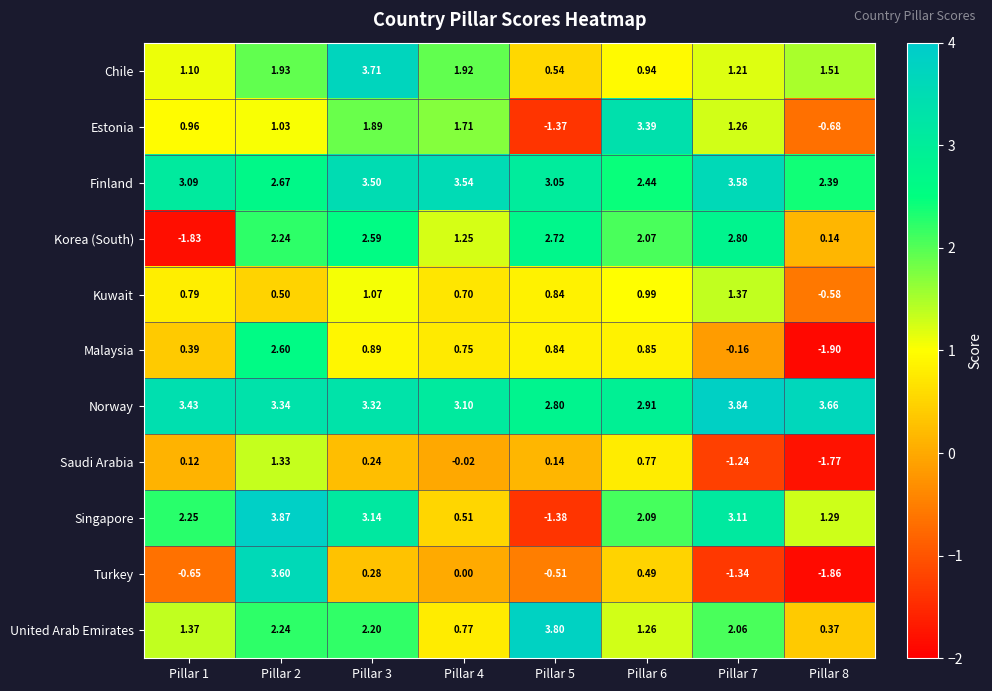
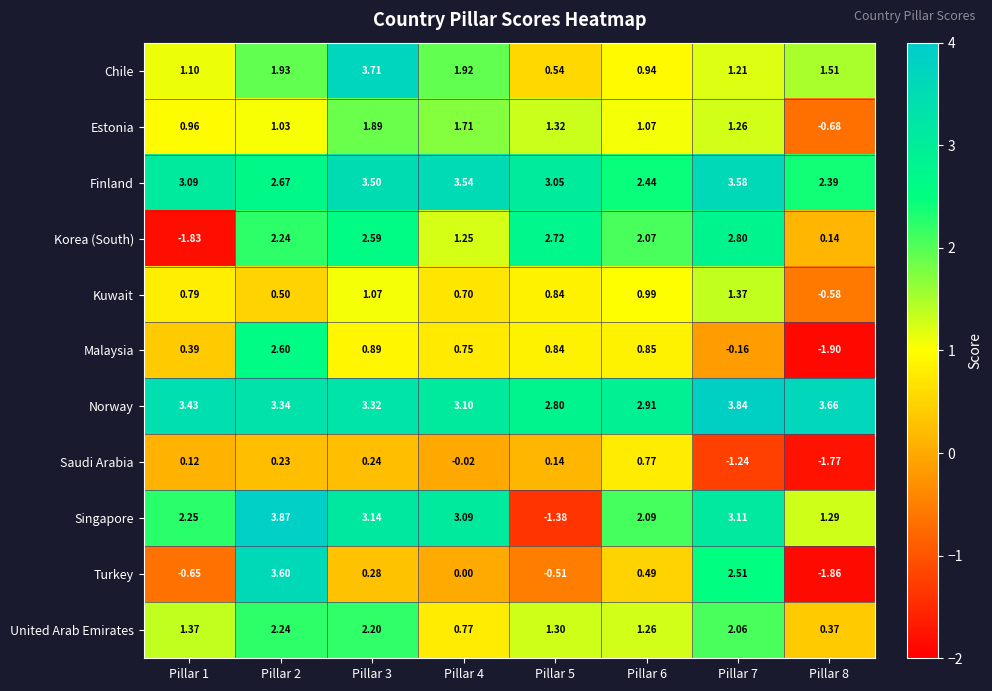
  {
    "Chile": {
      "Pillar 1": 1.10,
      "Pillar 2": 1.93,
      "Pillar 3": 3.71,
      "Pillar 4": 1.92,
      "Pillar 5": 0.54,
      "Pillar 6": 0.94,
      "Pillar 7": 1.21,
      "Pillar 8": 1.51
    },
    "Estonia": {
      "Pillar 1": 0.96,
      "Pillar 2": 1.03,
      "Pillar 3": 1.89,
      "Pillar 4": 1.71,
-     "Pillar 5": -1.37,
-     "Pillar 6": 3.39,
+     "Pillar 5": 1.32,
+     "Pillar 6": 1.07,
      "Pillar 7": 1.26,
      "Pillar 8": -0.68
    },
    "Finland": {
      "Pillar 1": 3.09,
      "Pillar 2": 2.67,
      "Pillar 3": 3.50,
      "Pillar 4": 3.54,
      "Pillar 5": 3.05,
      "Pillar 6": 2.44,
      "Pillar 7": 3.58,
      "Pillar 8": 2.39
    },
    "Korea (South)": {
      "Pillar 1": -1.83,
      "Pillar 2": 2.24,
      "Pillar 3": 2.59,
      "Pillar 4": 1.25,
      "Pillar 5": 2.72,
      "Pillar 6": 2.07,
      "Pillar 7": 2.80,
      "Pillar 8": 0.14
    },
    "Kuwait": {
      "Pillar 1": 0.79,
      "Pillar 2": 0.50,
      "Pillar 3": 1.07,
      "Pillar 4": 0.70,
      "Pillar 5": 0.84,
      "Pillar 6": 0.99,
      "Pillar 7": 1.37,
      "Pillar 8": -0.58
    },
    "Malaysia": {
      "Pillar 1": 0.39,
      "Pillar 2": 2.60,
      "Pillar 3": 0.89,
      "Pillar 4": 0.75,
      "Pillar 5": 0.84,
      "Pillar 6": 0.85,
      "Pillar 7": -0.16,
      "Pillar 8": -1.90
    },
    "Norway": {
      "Pillar 1": 3.43,
      "Pillar 2": 3.34,
      "Pillar 3": 3.32,
      "Pillar 4": 3.10,
      "Pillar 5": 2.80,
      "Pillar 6": 2.91,
      "Pillar 7": 3.84,
      "Pillar 8": 3.66
    },
    "Saudi Arabia": {
      "Pillar 1": 0.12,
-     "Pillar 2": 1.33,
+     "Pillar 2": 0.23,
      "Pillar 3": 0.24,
      "Pillar 4": -0.02,
      "Pillar 5": 0.14,
      "Pillar 6": 0.77,
      "Pillar 7": -1.24,
      "Pillar 8": -1.77
    },
    "Singapore": {
      "Pillar 1": 2.25,
      "Pillar 2": 3.87,
      "Pillar 3": 3.14,
-     "Pillar 4": 0.51,
+     "Pillar 4": 3.09,
      "Pillar 5": -1.38,
      "Pillar 6": 2.09,
      "Pillar 7": 3.11,
      "Pillar 8": 1.29
    },
    "Turkey": {
      "Pillar 1": -0.65,
      "Pillar 2": 3.60,
      "Pillar 3": 0.28,
      "Pillar 4": 0.00,
      "Pillar 5": -0.51,
      "Pillar 6": 0.49,
-     "Pillar 7": -1.34,
+     "Pillar 7": 2.51,
      "Pillar 8": -1.86
    },
    "United Arab Emirates": {
      "Pillar 1": 1.37,
      "Pillar 2": 2.24,
      "Pillar 3": 2.20,
      "Pillar 4": 0.77,
-     "Pillar 5": 3.80,
+     "Pillar 5": 1.30,
      "Pillar 6": 1.26,
      "Pillar 7": 2.06,
      "Pillar 8": 0.37
    }
  }
